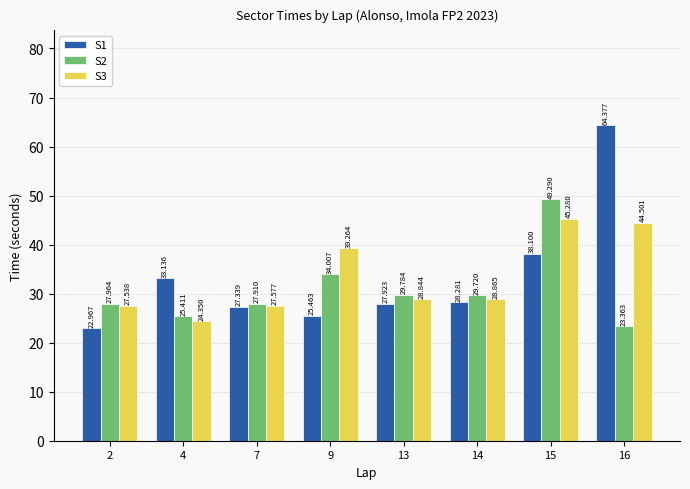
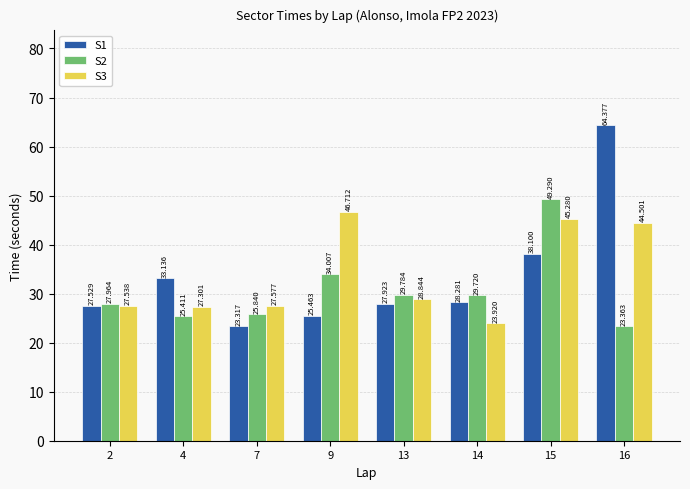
  {
    "S1": {
-     "2": 22.967,
+     "2": 27.529,
      "4": 33.136,
-     "7": 27.339,
+     "7": 23.317,
      "9": 25.463,
      "13": 27.923,
      "14": 28.281,
      "15": 38.100,
      "16": 64.377
    },
    "S2": {
      "2": 27.964,
      "4": 25.411,
-     "7": 27.910,
+     "7": 25.840,
      "9": 34.007,
      "13": 29.784,
      "14": 29.720,
      "15": 49.290,
      "16": 23.363
    },
    "S3": {
      "2": 27.538,
-     "4": 24.350,
+     "4": 27.301,
      "7": 27.577,
-     "9": 39.264,
+     "9": 46.712,
      "13": 28.844,
-     "14": 28.865,
+     "14": 23.920,
      "15": 45.280,
      "16": 44.501
    }
  }
